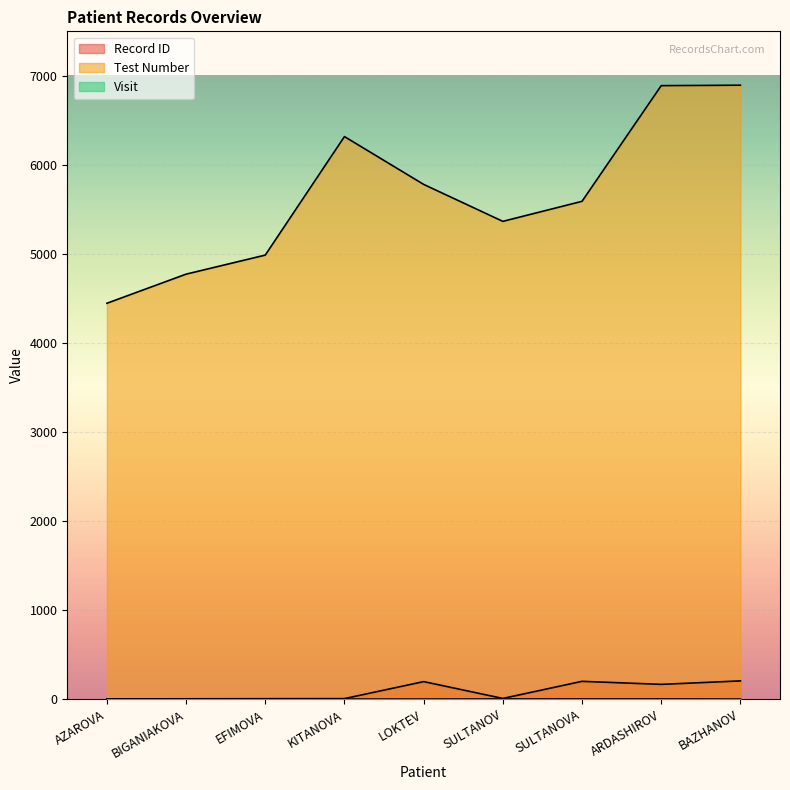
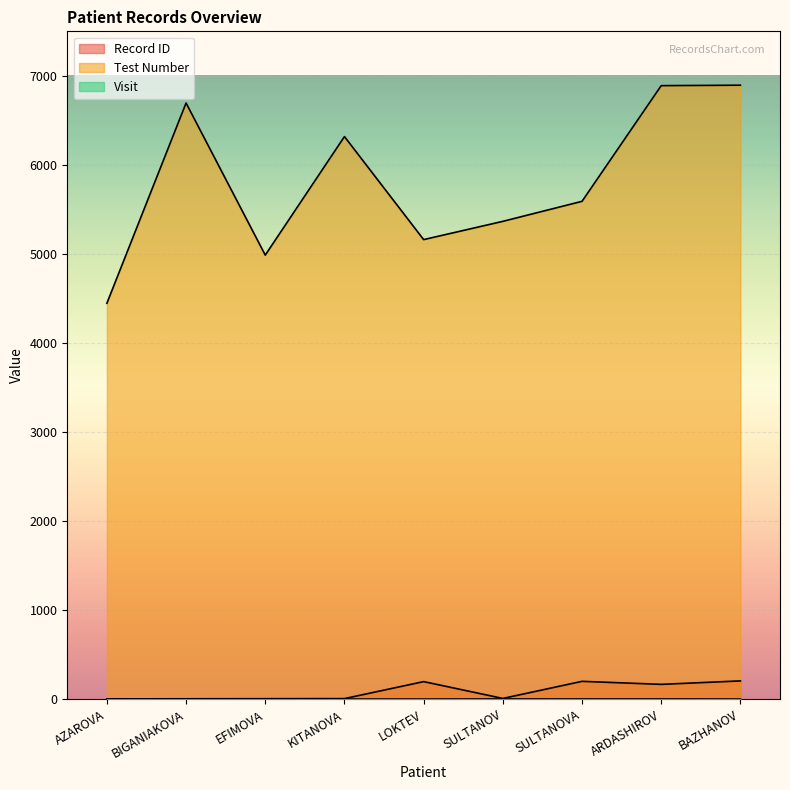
  {
    "Record ID": {
      "LOKTEV": 200,
      "SULTANOVA": 200,
      "ARDASHIROV": 200,
      "BAZHANOV": 200
    },
    "Test Number": {
      "AZAROVA": 4400,
-     "BIGANIAKOVA": 4800,
+     "BIGANIAKOVA": 6700,
      "EFIMOVA": 5000,
      "KITANOVA": 6300,
-     "LOKTEV": 5800,
+     "LOKTEV": 5200,
      "SULTANOV": 5400,
      "SULTANOVA": 5600,
      "ARDASHIROV": 6900,
      "BAZHANOV": 6900
    },
    "Visit": {
      "LOKTEV": 0,
      "SULTANOVA": 0,
      "ARDASHIROV": 0,
      "BAZHANOV": 0
    }
  }
